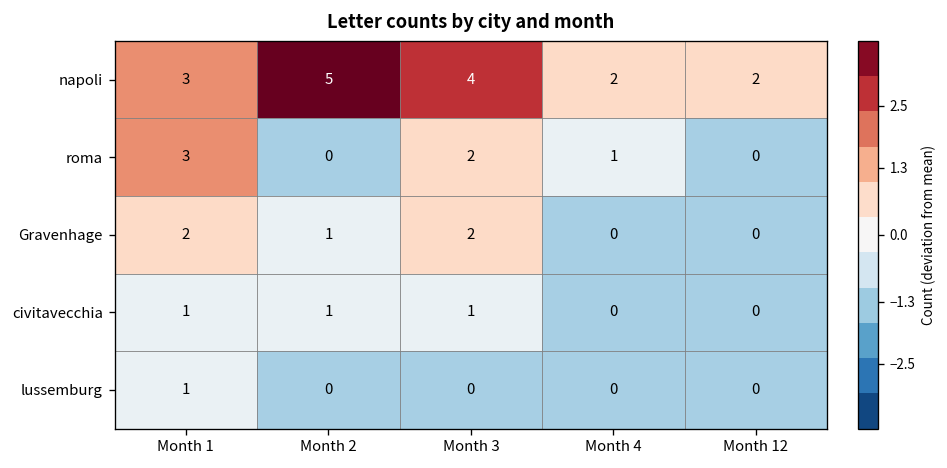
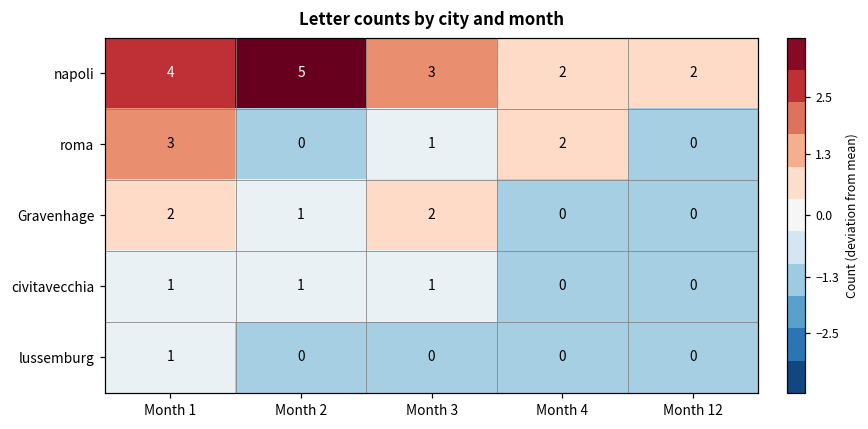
  {
    "napoli": {
-     "Month 1": 3,
+     "Month 1": 4,
      "Month 2": 5,
-     "Month 3": 4,
+     "Month 3": 3,
      "Month 4": 2,
      "Month 12": 2
    },
    "roma": {
      "Month 1": 3,
      "Month 2": 0,
-     "Month 3": 2,
-     "Month 4": 1,
+     "Month 3": 1,
+     "Month 4": 2,
      "Month 12": 0
    },
    "Gravenhage": {
      "Month 1": 2,
      "Month 2": 1,
      "Month 3": 2,
      "Month 4": 0,
      "Month 12": 0
    },
    "civitavecchia": {
      "Month 1": 1,
      "Month 2": 1,
      "Month 3": 1,
      "Month 4": 0,
      "Month 12": 0
    },
    "lussemburg": {
      "Month 1": 1,
      "Month 2": 0,
      "Month 3": 0,
      "Month 4": 0,
      "Month 12": 0
    }
  }
